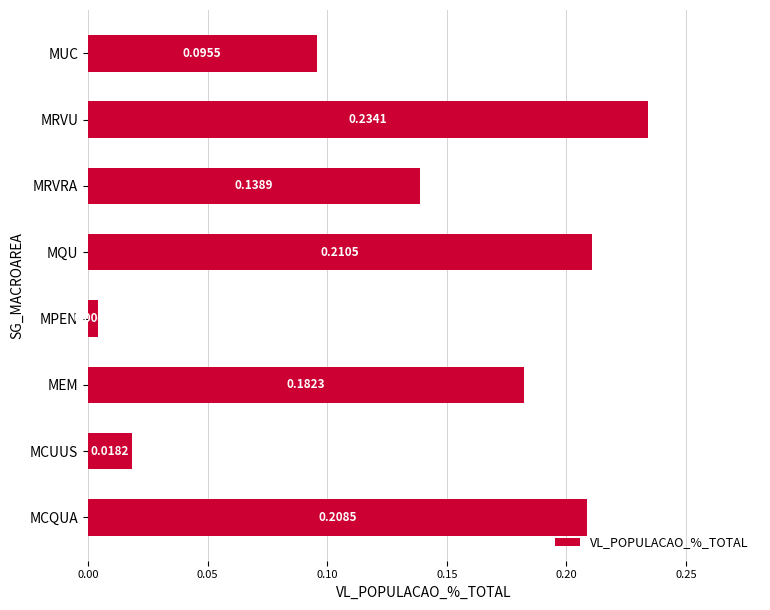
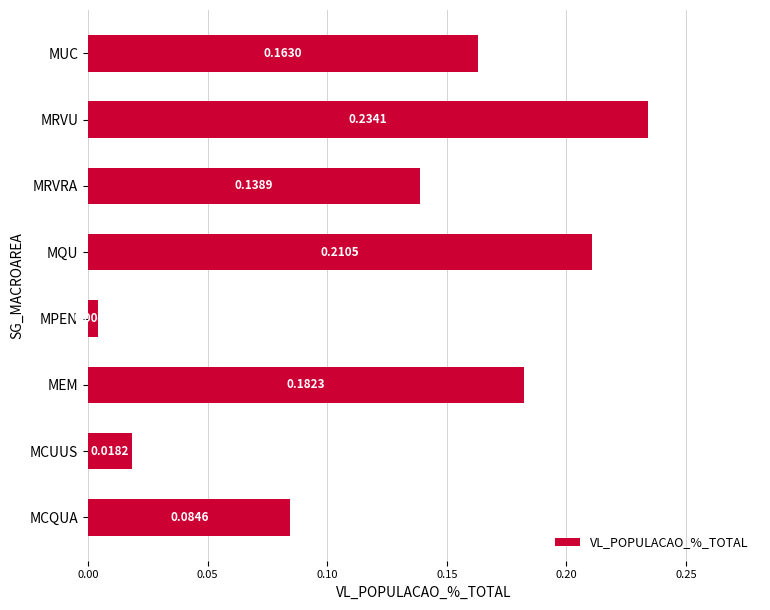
  {
-   "MUC": 0.0955,
+   "MUC": 0.1630,
    "MRVU": 0.2341,
    "MRVRA": 0.1389,
    "MQU": 0.2105,
    "MEM": 0.1823,
    "MCUUS": 0.0182,
-   "MCQUA": 0.2085
+   "MCQUA": 0.0846
  }
